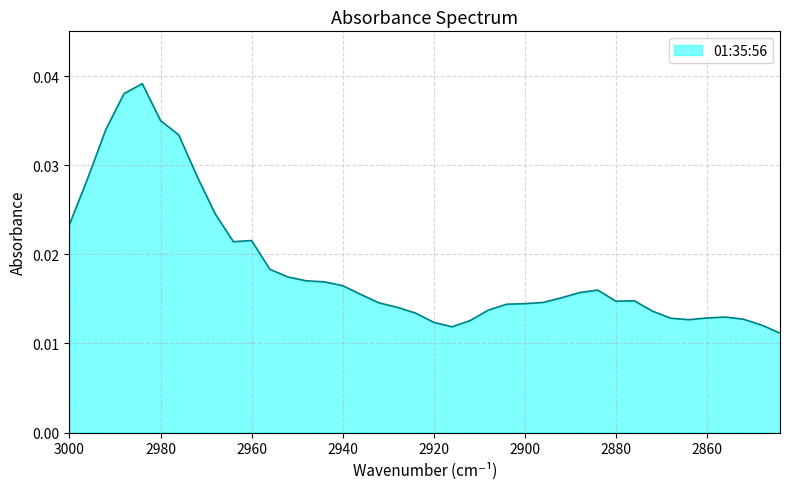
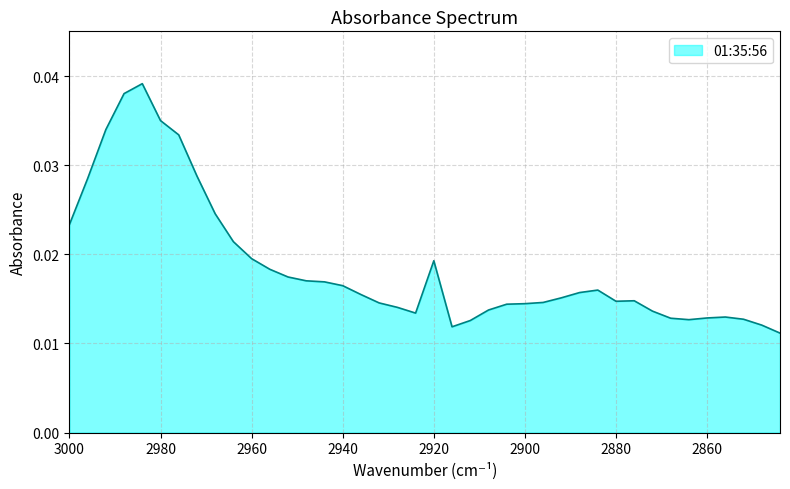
  {
    "3000": 0.023,
    "2980": 0.035,
-   "2960": 0.022,
+   "2960": 0.020,
    "2940": 0.016,
-   "2920": 0.012,
+   "2920": 0.019,
    "2900": 0.014,
    "2880": 0.015,
    "2860": 0.013
  }
